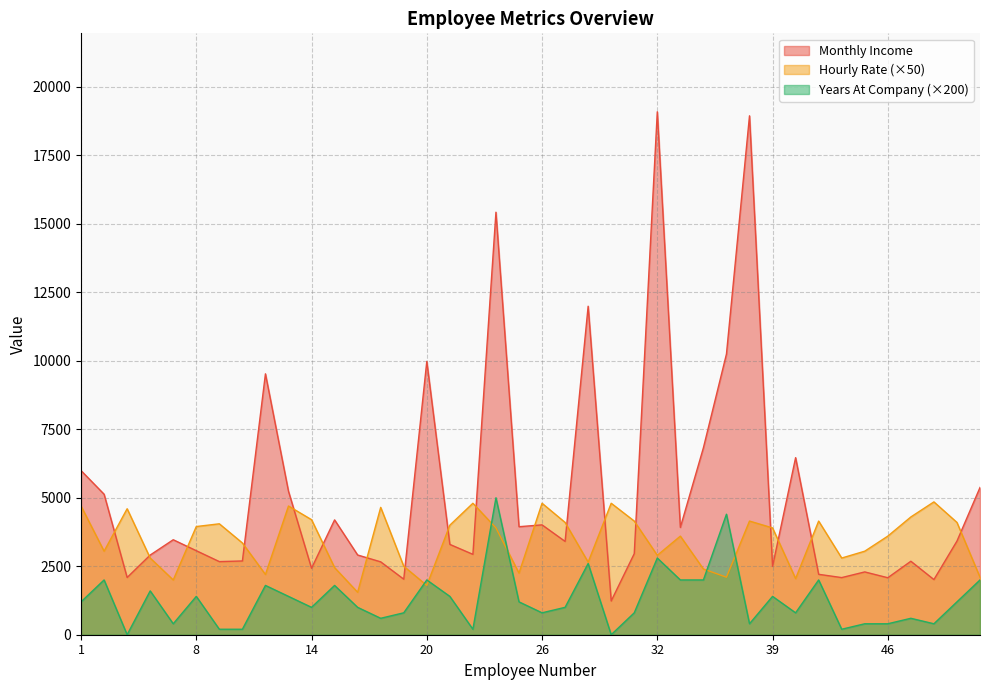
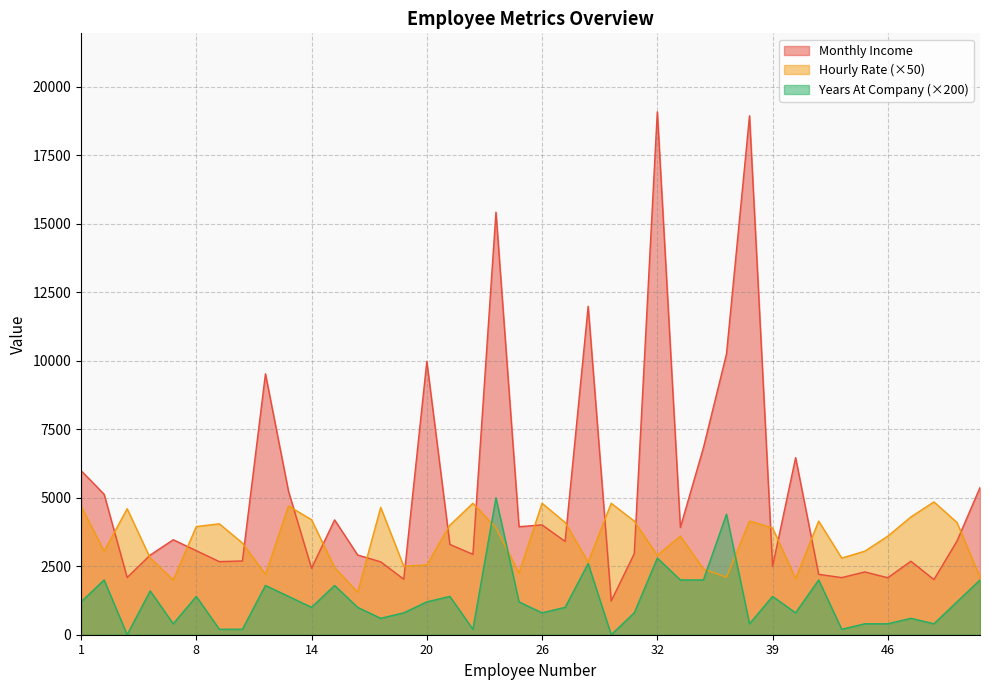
  {
    "Monthly Income": {
      "20": 10000,
      "46": 2100
    },
    "Hourly Rate (×50)": {
-     "20": 1800,
+     "20": 2600,
      "46": 3600
    },
    "Years At Company (×200)": {
-     "20": 2000,
+     "20": 1200,
      "46": 400
    }
  }
